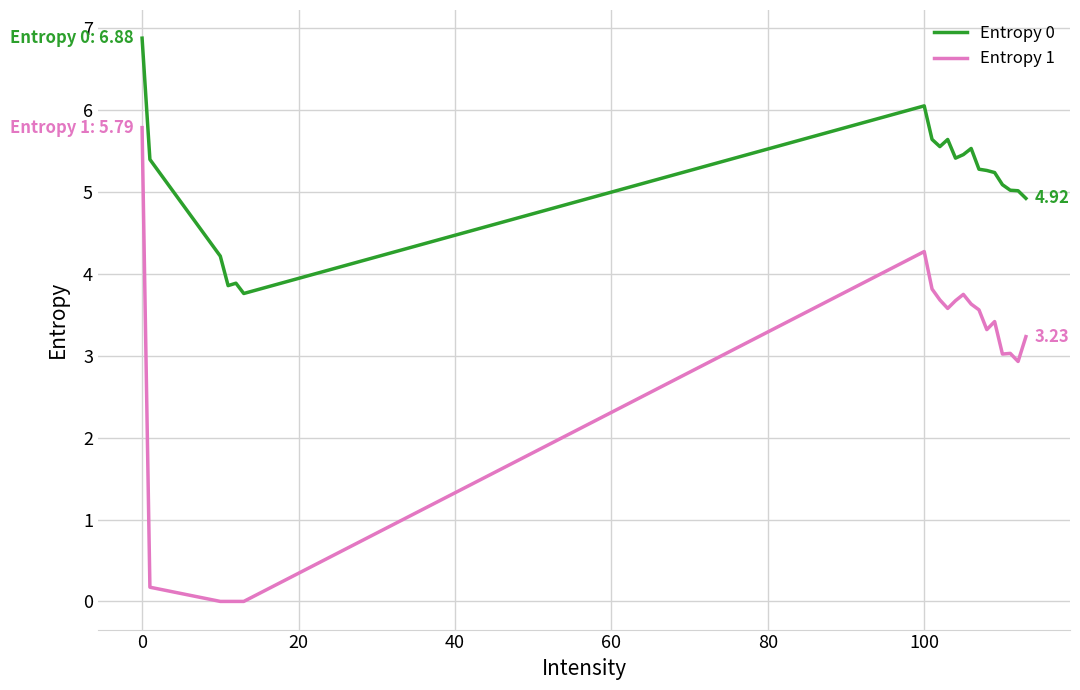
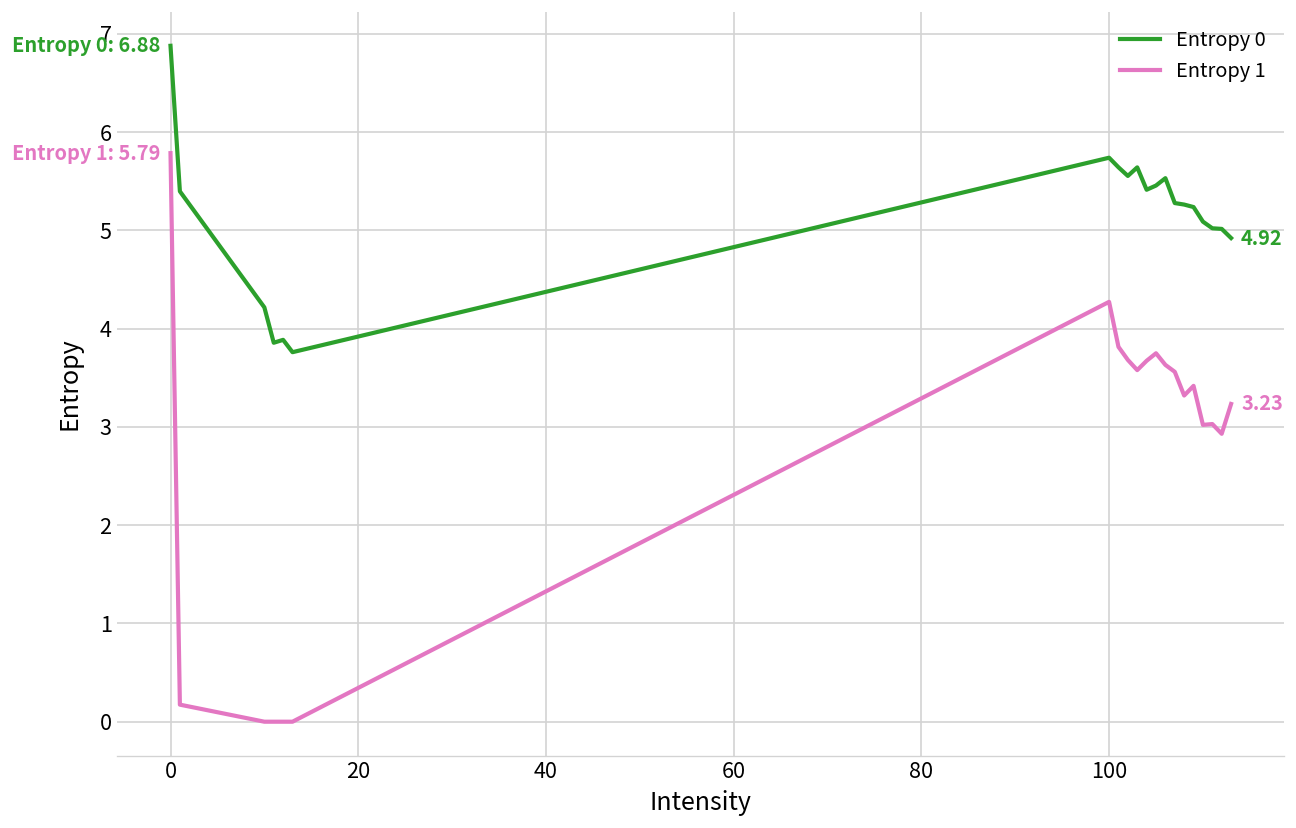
  {
    "Entropy 0": {
-     "100": 6.1
+     "100": 5.7
    },
    "Entropy 1": {
      "0": 5.79
    }
  }
